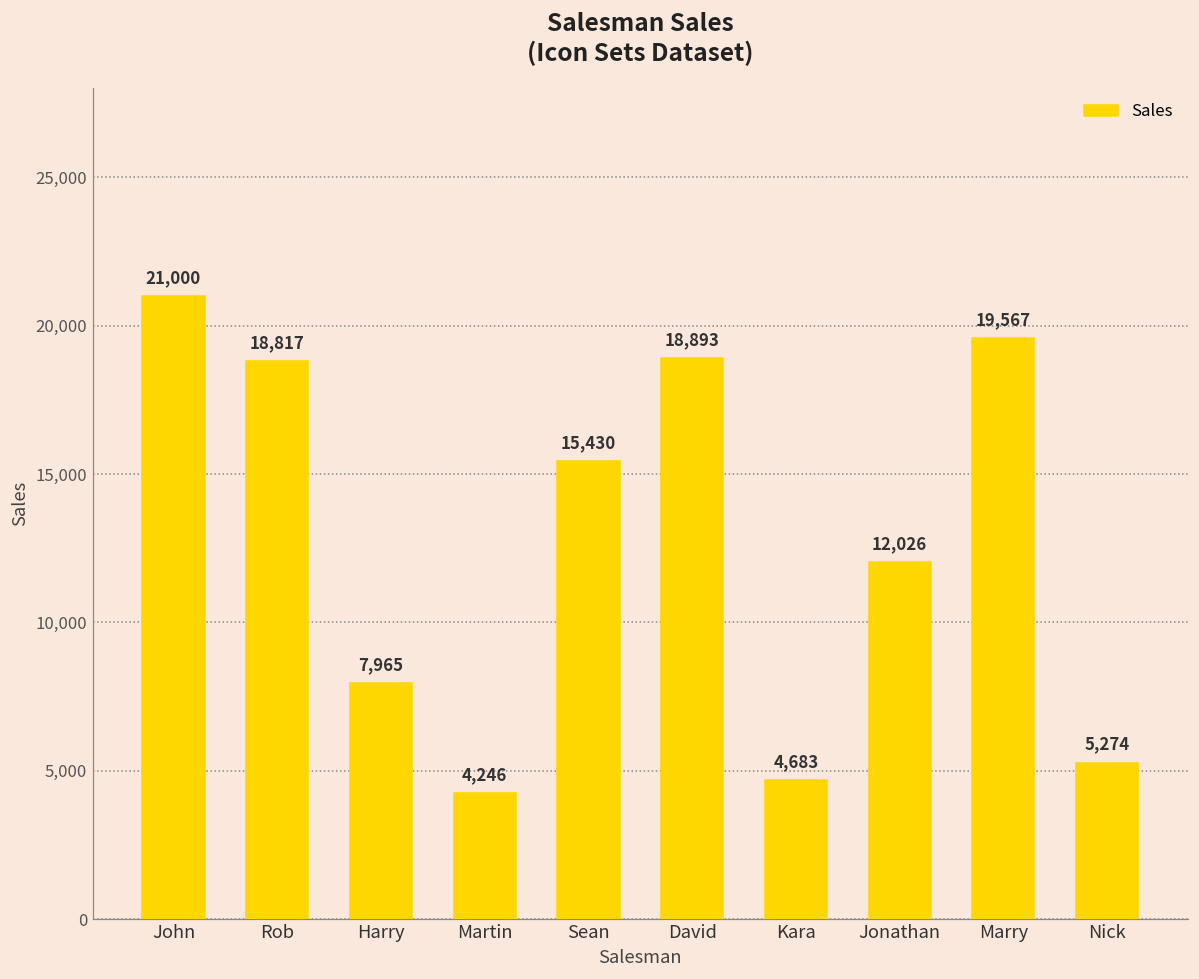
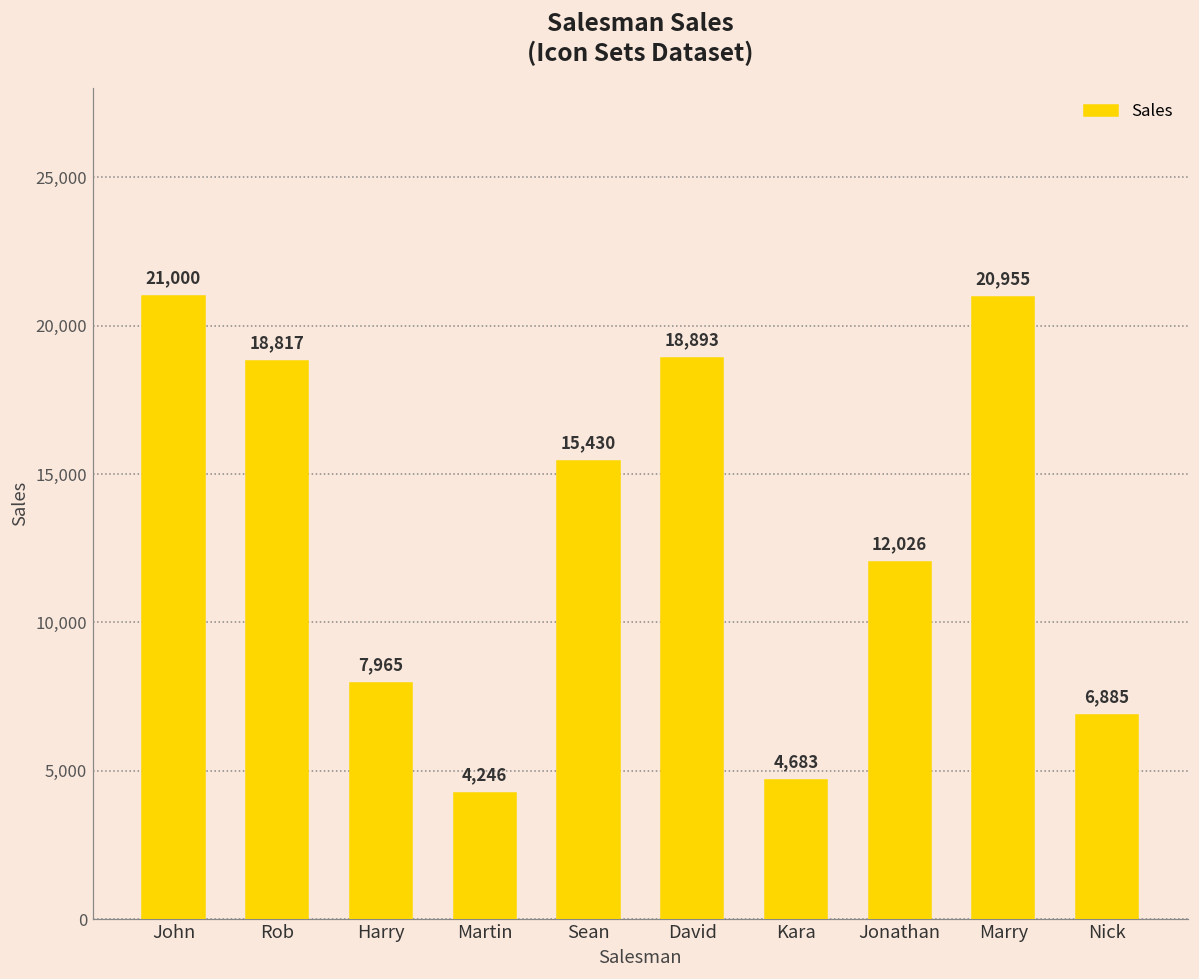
  {
    "John": "21,000",
    "Rob": "18,817",
    "Harry": "7,965",
    "Martin": "4,246",
    "Sean": "15,430",
    "David": "18,893",
    "Kara": "4,683",
    "Jonathan": "12,026",
-   "Marry": "19,567",
-   "Nick": "5,274"
+   "Marry": "20,955",
+   "Nick": "6,885"
  }
